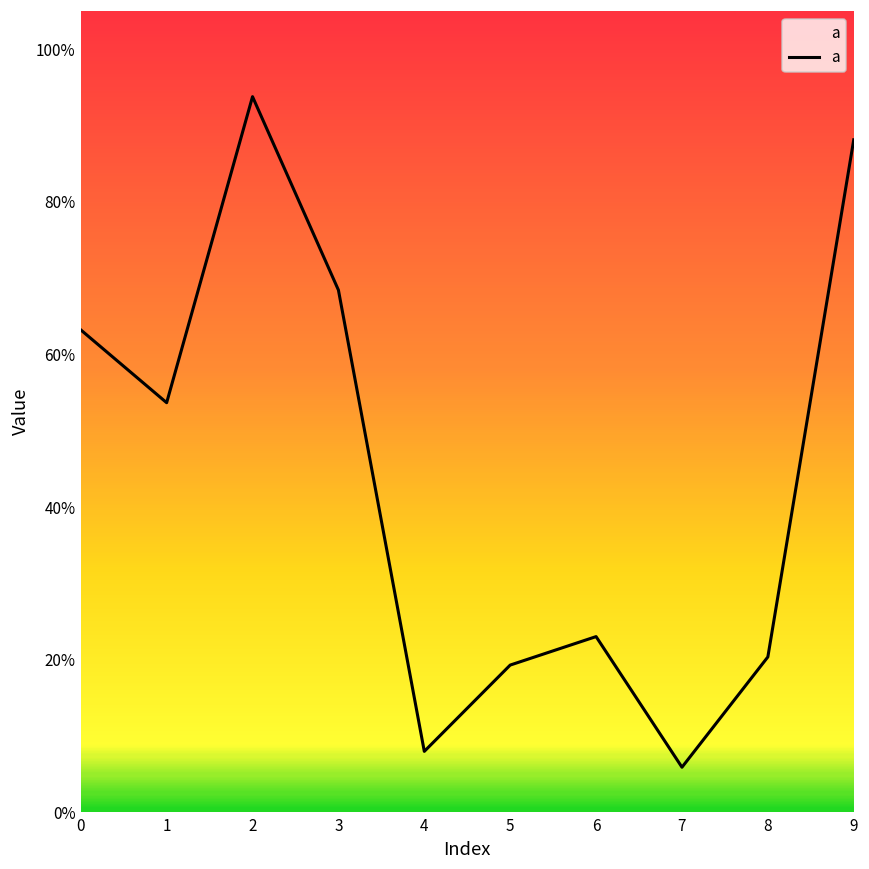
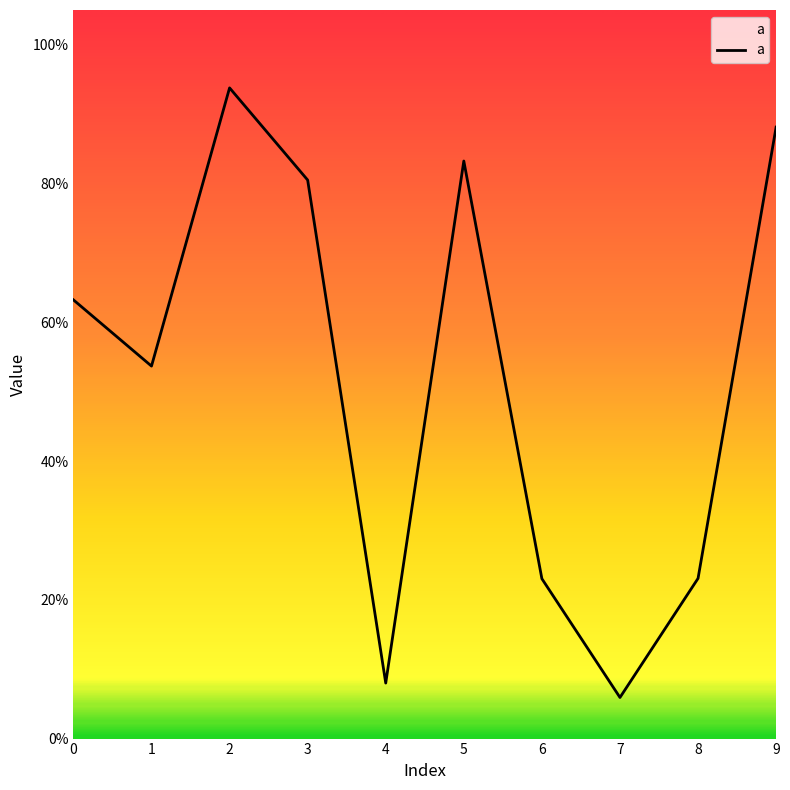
  {
    "0": "63%",
    "1": "54%",
    "2": "94%",
-   "3": "68%",
+   "3": "80%",
    "4": "8%",
-   "5": "19%",
+   "5": "83%",
    "6": "23%",
    "7": "6%",
-   "8": "20%",
+   "8": "23%",
    "9": "88%"
  }
